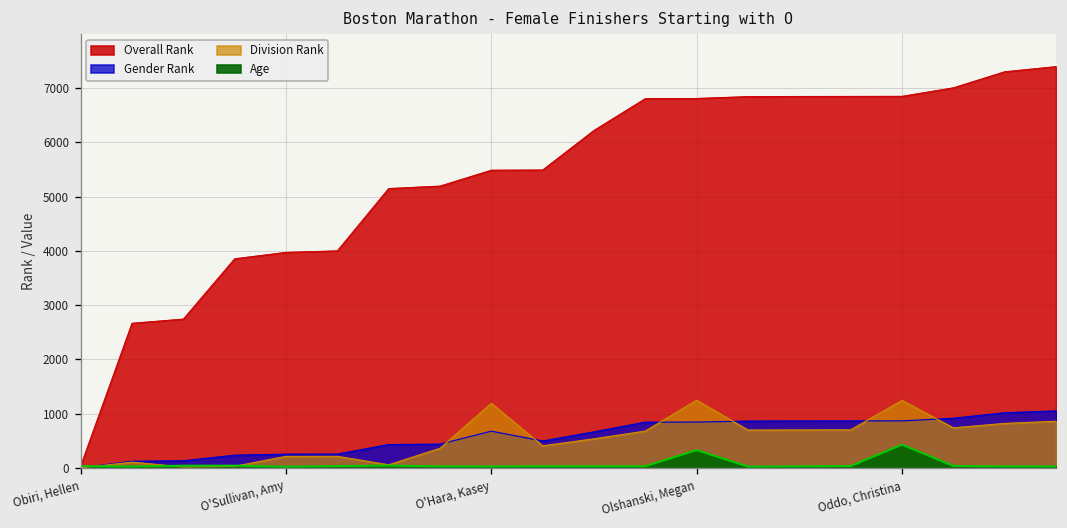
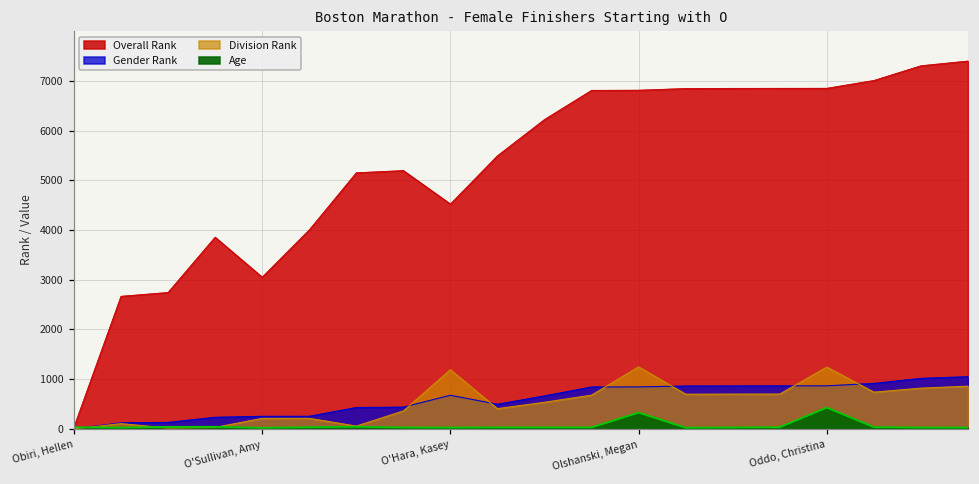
  {
    "Overall Rank": {
-     "O'Sullivan, Amy": 4000,
-     "O'Hara, Kasey": 5500,
+     "O'Sullivan, Amy": 3100,
+     "O'Hara, Kasey": 4500,
      "Olshanski, Megan": 6800,
      "Oddo, Christina": 6900
    },
    "Gender Rank": {
      "O'Hara, Kasey": 700,
      "Olshanski, Megan": 800,
      "Oddo, Christina": 900
    },
    "Division Rank": {
      "O'Hara, Kasey": 1200,
      "Olshanski, Megan": 1200,
      "Oddo, Christina": 1200
    },
    "Age": {
      "O'Sullivan, Amy": 0,
      "O'Hara, Kasey": 0,
      "Olshanski, Megan": 300,
      "Oddo, Christina": 400
    }
  }
